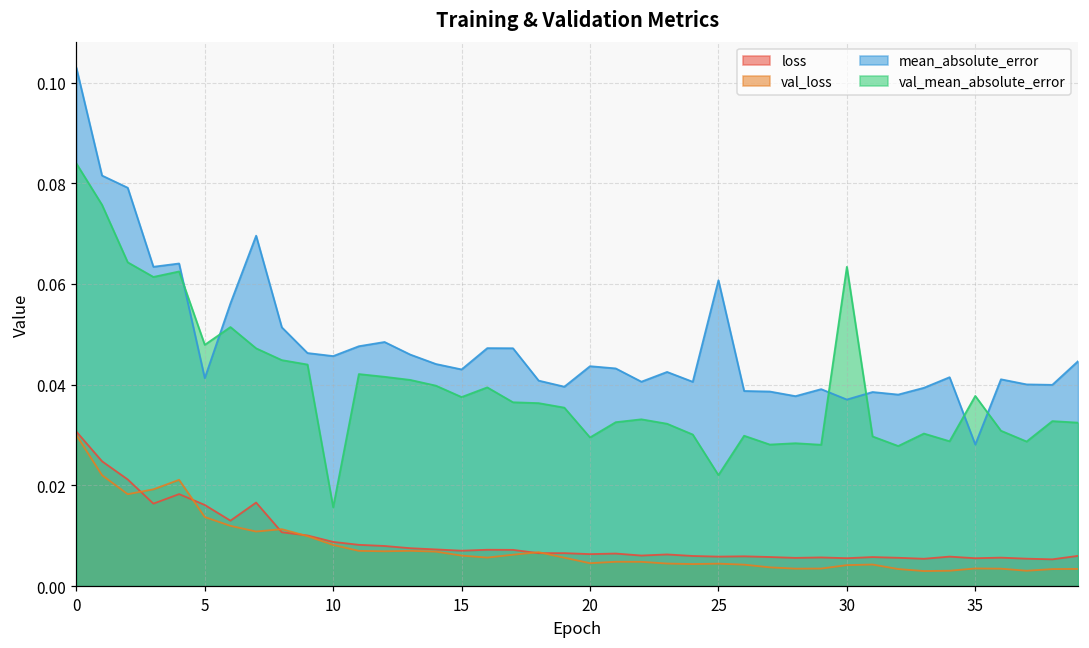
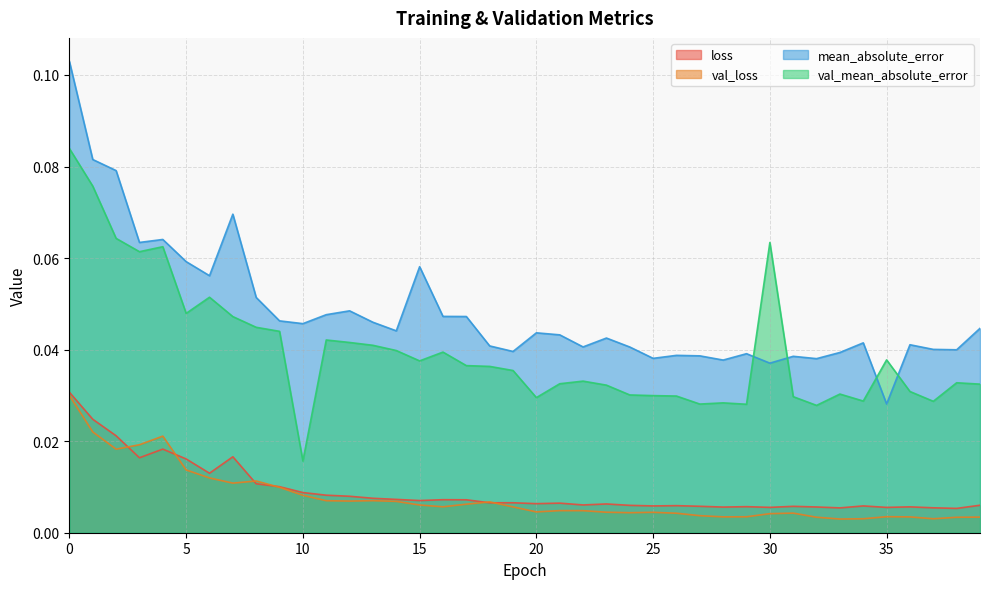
  {
    "mean_absolute_error": {
      "0": 0.103,
-     "5": 0.041,
+     "5": 0.059,
      "10": 0.046,
-     "15": 0.043,
+     "15": 0.058,
      "20": 0.044,
-     "25": 0.061,
+     "25": 0.038,
      "30": 0.037,
      "35": 0.028
    },
    "val_mean_absolute_error": {
      "0": 0.084,
      "5": 0.048,
      "10": 0.016,
      "15": 0.038,
      "20": 0.030,
-     "25": 0.022,
+     "25": 0.030,
      "30": 0.063,
      "35": 0.038
    }
  }
